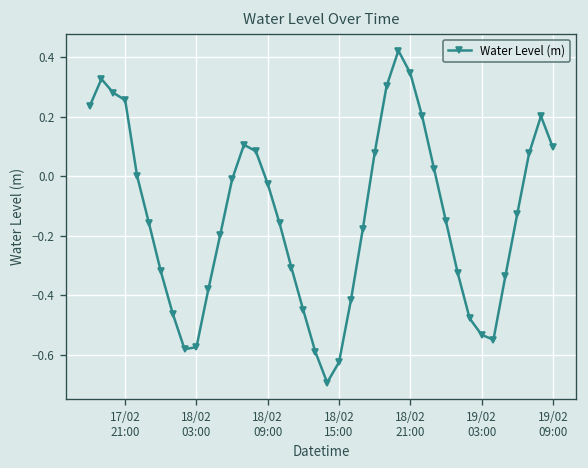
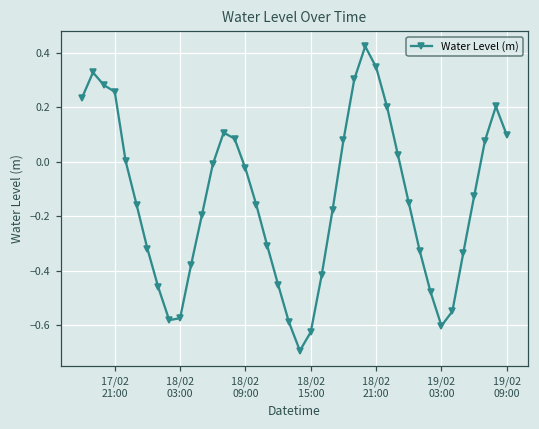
  {
    "17/02 21:00": 0.26,
    "18/02 03:00": -0.57,
    "18/02 09:00": -0.02,
    "18/02 15:00": -0.62,
    "18/02 21:00": 0.35,
-   "19/02 03:00": -0.53,
+   "19/02 03:00": -0.60,
    "19/02 09:00": 0.10
  }
